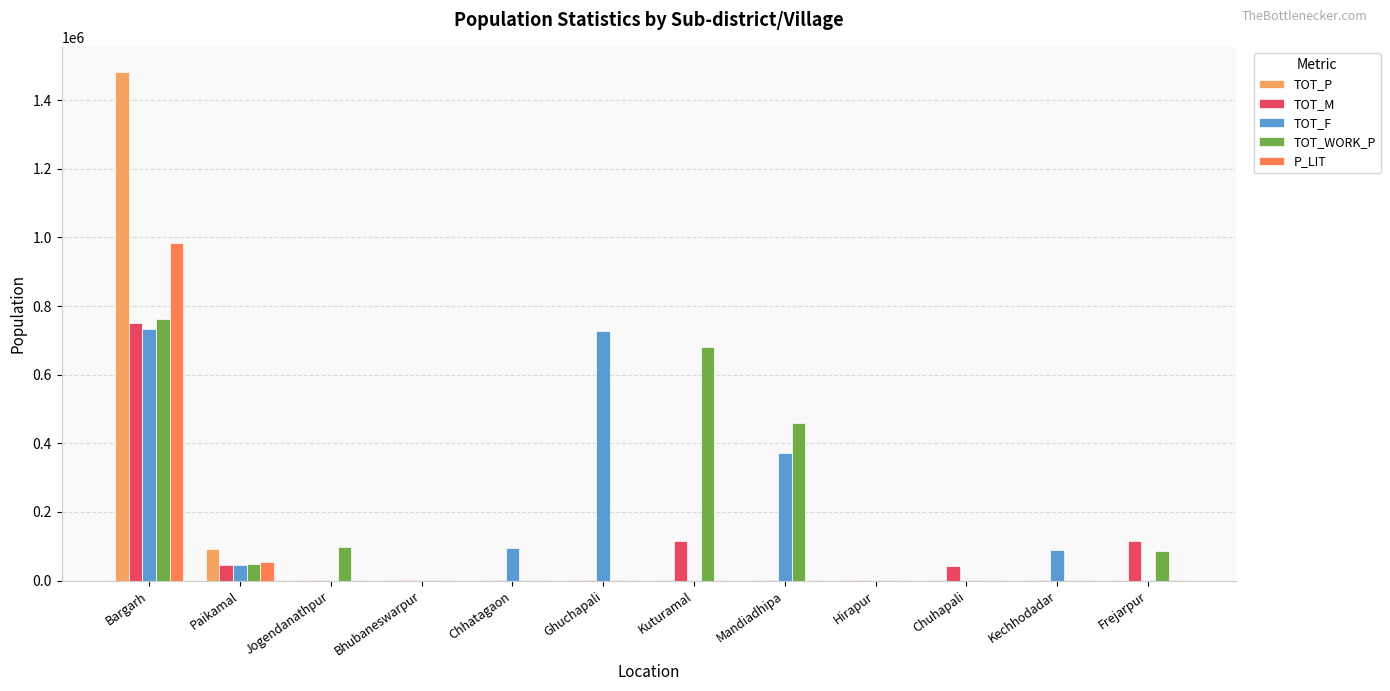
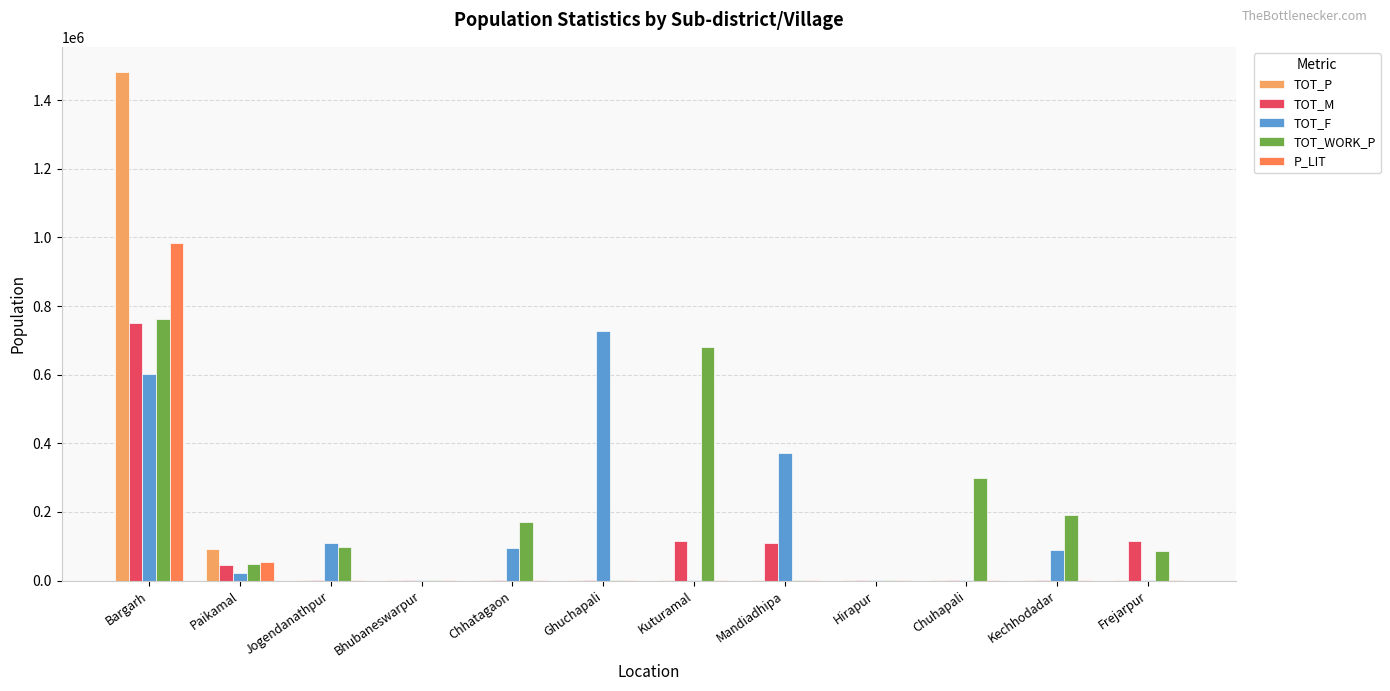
  {
    "TOT_M": {
      "Bargarh": 750000,
      "Paikamal": 50000,
      "Kuturamal": 120000,
-     "Mandiadhipa": 0,
-     "Chuhapali": 40000,
+     "Mandiadhipa": 110000,
+     "Chuhapali": 0,
      "Frejarpur": 120000
    },
    "TOT_F": {
-     "Bargarh": 730000,
-     "Paikamal": 50000,
-     "Jogendanathpur": 0,
+     "Bargarh": 600000,
+     "Paikamal": 20000,
+     "Jogendanathpur": 110000,
      "Chhatagaon": 100000,
      "Ghuchapali": 730000,
      "Mandiadhipa": 370000,
      "Kechhodadar": 90000
    },
    "TOT_WORK_P": {
      "Bargarh": 760000,
      "Paikamal": 50000,
      "Jogendanathpur": 100000,
-     "Chhatagaon": 0,
+     "Chhatagaon": 170000,
      "Kuturamal": 680000,
-     "Mandiadhipa": 460000,
-     "Chuhapali": 0,
-     "Kechhodadar": 0,
+     "Mandiadhipa": 0,
+     "Chuhapali": 300000,
+     "Kechhodadar": 190000,
      "Frejarpur": 90000
    }
  }
